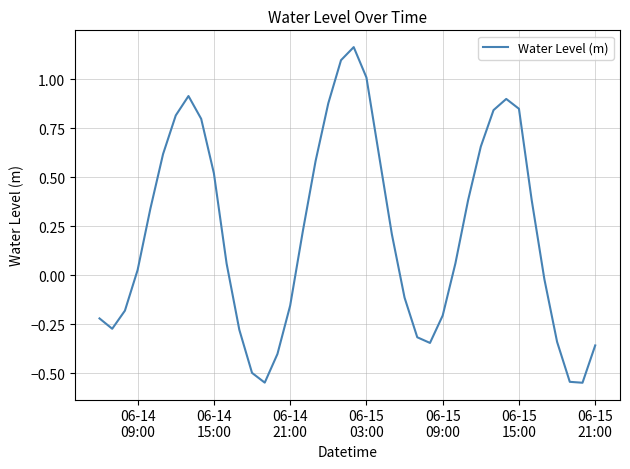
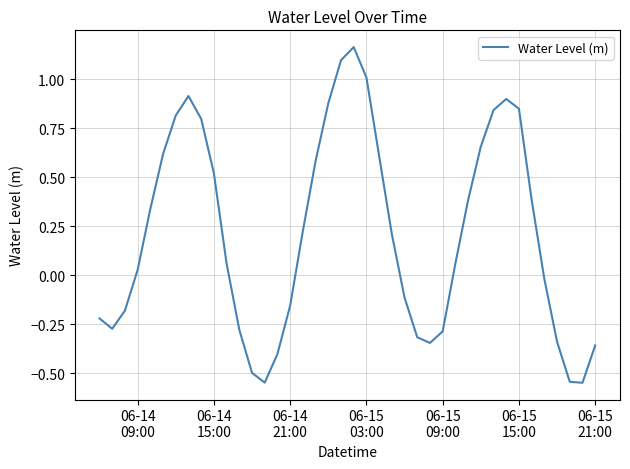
  {
    "06-14 09:00": 0.03,
    "06-14 15:00": 0.52,
    "06-14 21:00": -0.15,
    "06-15 03:00": 1.01,
-   "06-15 09:00": -0.20,
+   "06-15 09:00": -0.29,
    "06-15 15:00": 0.85,
    "06-15 21:00": -0.36
  }
